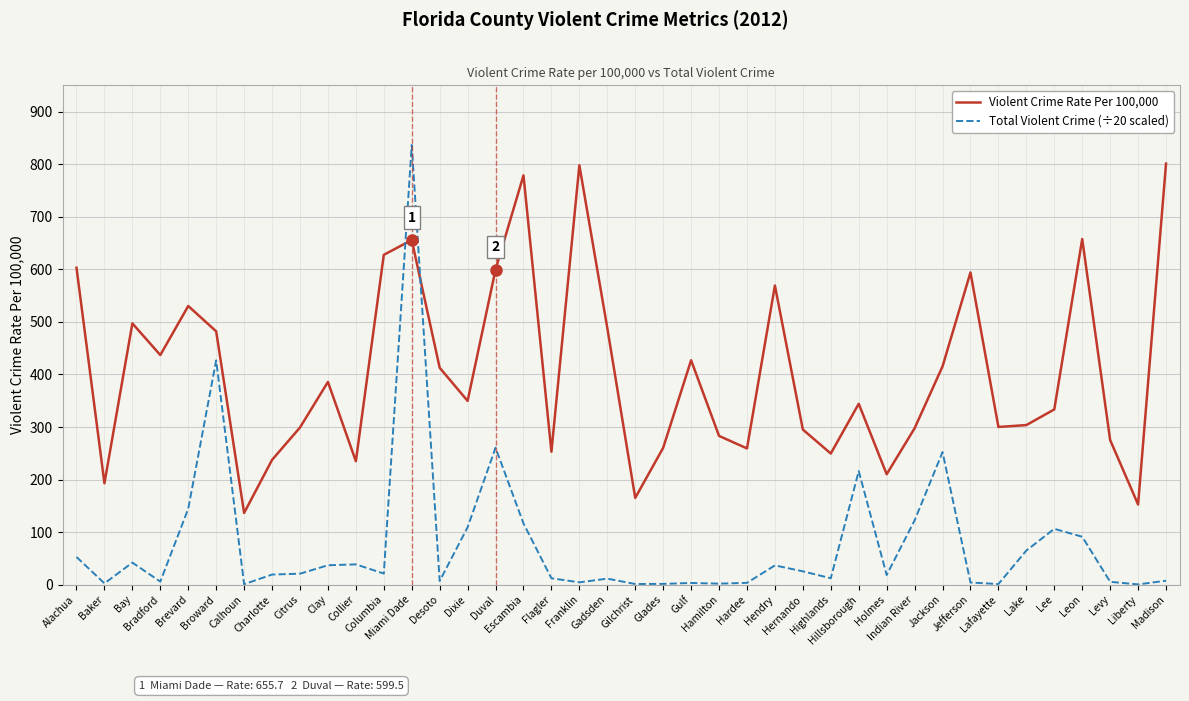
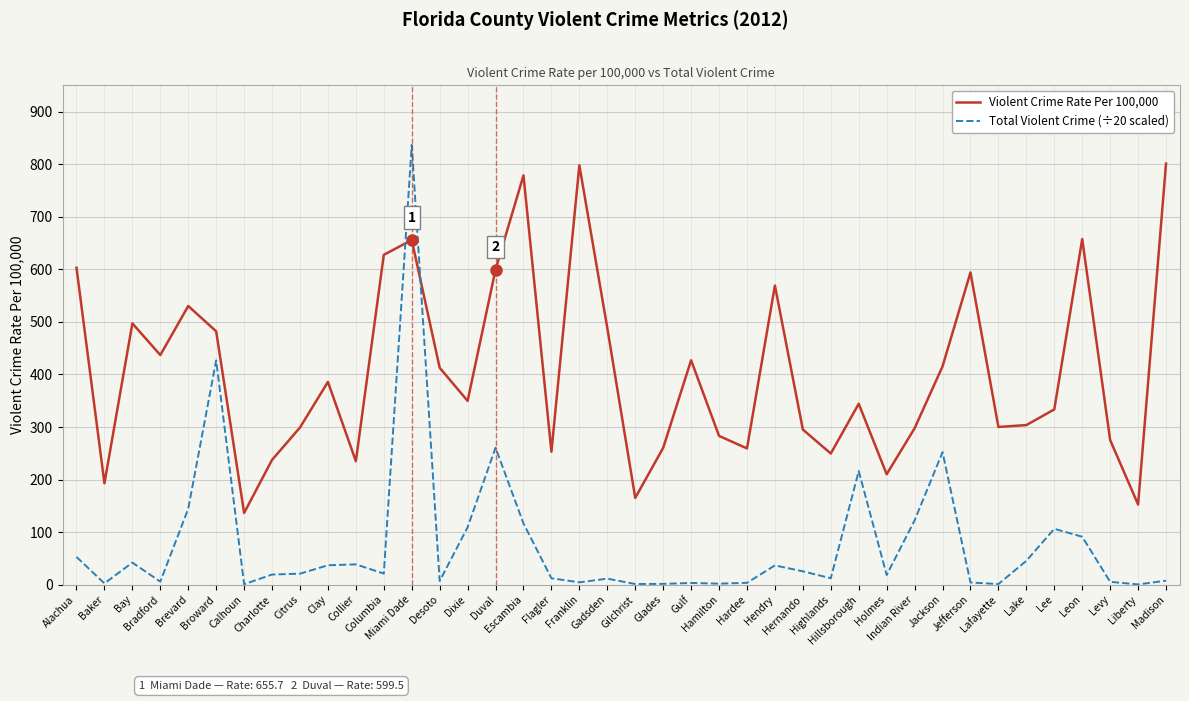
  {
    "Total Violent Crime (÷20 scaled)": {
      "Alachua": 50,
      "Baker": 0,
      "Bay": 40,
      "Bradford": 10,
      "Brevard": 140,
      "Broward": 430,
      "Calhoun": 0,
      "Charlotte": 20,
      "Citrus": 20,
      "Clay": 40,
      "Collier": 40,
      "Columbia": 20,
      "Miami Dade": 840,
      "Desoto": 10,
      "Dixie": 110,
      "Duval": 260,
      "Escambia": 120,
      "Flagler": 10,
      "Franklin": 0,
      "Gadsden": 10,
      "Gilchrist": 0,
      "Glades": 0,
      "Gulf": 0,
      "Hamilton": 0,
      "Hardee": 0,
      "Hendry": 40,
      "Hernando": 30,
      "Highlands": 10,
      "Hillsborough": 220,
      "Holmes": 20,
      "Indian River": 120,
      "Jackson": 250,
      "Jefferson": 0,
      "Lafayette": 0,
-     "Lake": 70,
+     "Lake": 50,
      "Lee": 110,
      "Leon": 90,
      "Levy": 10,
      "Liberty": 0,
      "Madison": 10
    }
  }
